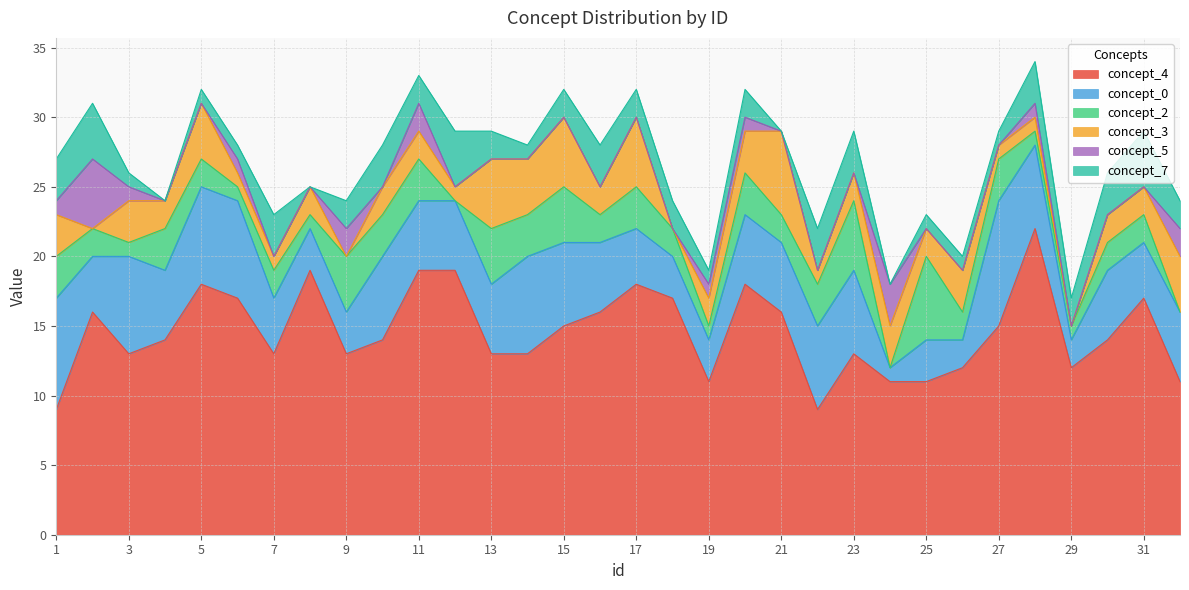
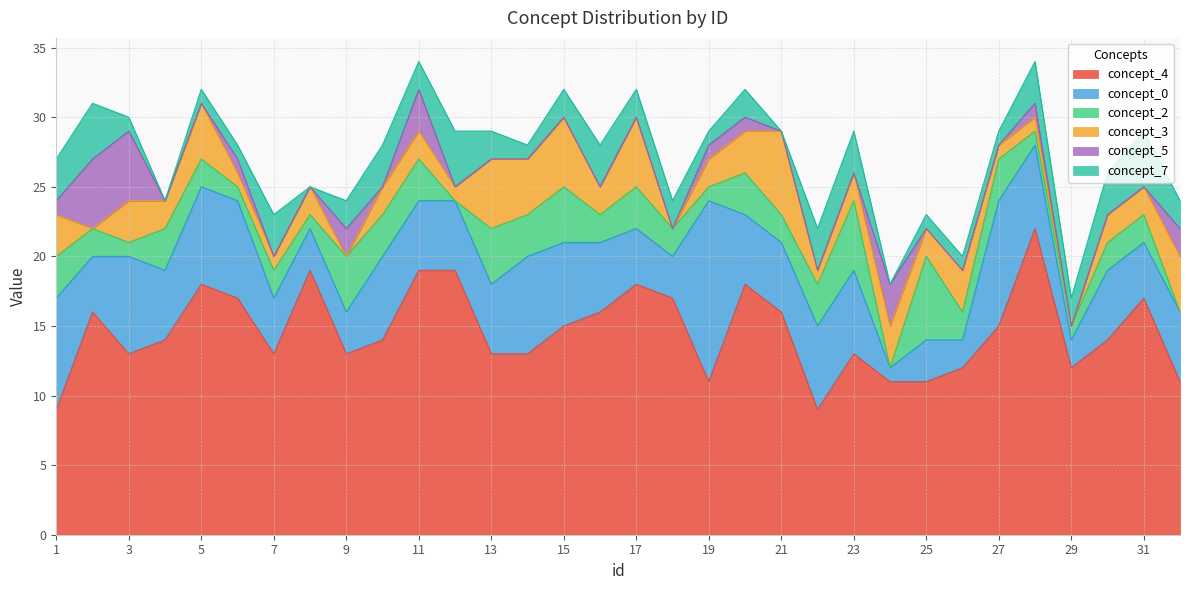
  {
    "concept_4": {
      "1": 9,
      "3": 13,
      "5": 18,
      "7": 13,
      "9": 13,
      "11": 19,
      "13": 13,
      "15": 15,
      "17": 18,
      "19": 11,
      "21": 16,
      "23": 13,
      "25": 11,
      "27": 15,
      "29": 12,
      "31": 17
    },
    "concept_0": {
      "1": 17,
      "3": 20,
      "5": 25,
      "7": 17,
      "9": 16,
      "11": 24,
      "13": 18,
      "15": 21,
      "17": 22,
-     "19": 3,
+     "19": 13,
      "21": 21,
      "23": 19,
      "25": 14,
      "27": 24,
      "29": 14,
      "31": 21
    },
    "concept_3": {
      "1": 23,
      "3": 24,
      "11": 29
    },
    "concept_5": {
      "1": 24,
-     "3": 1,
+     "3": 5,
      "9": 22,
-     "11": 2
+     "11": 3
    }
  }
